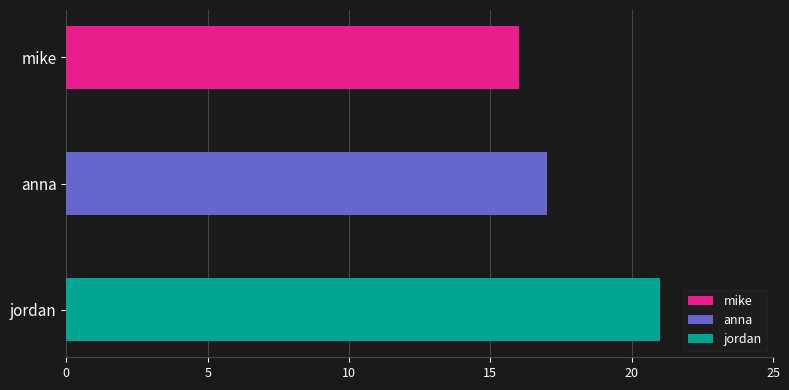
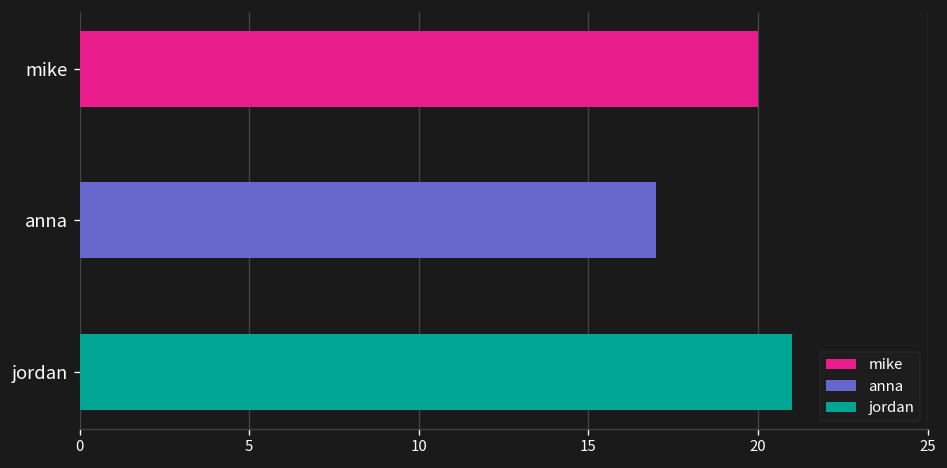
  {
-   "mike": 16,
+   "mike": 20,
    "anna": 17,
    "jordan": 21
  }
